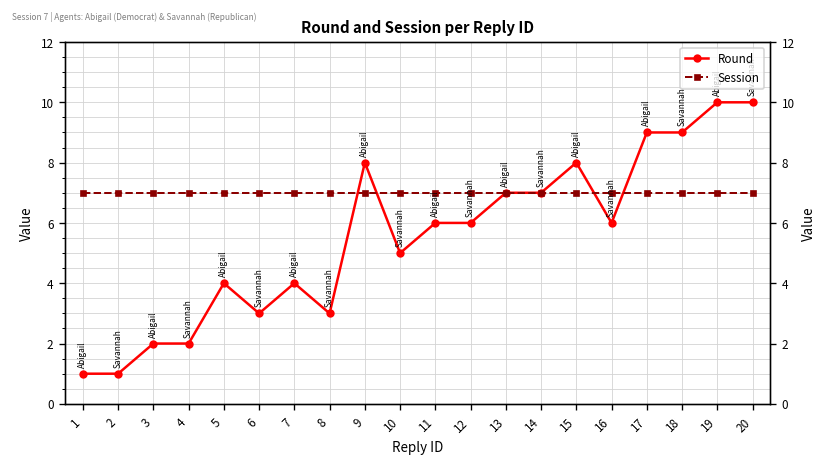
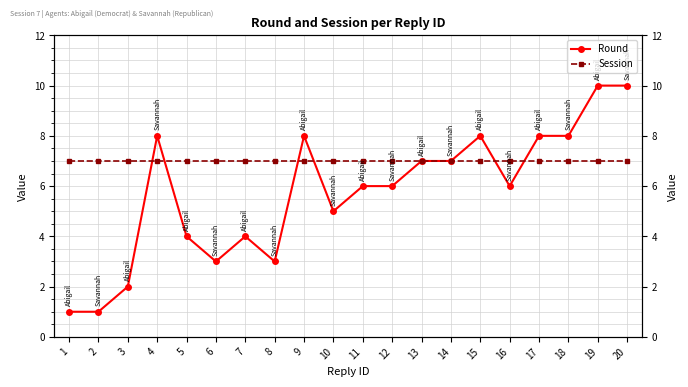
  {
    "Round": {
      "1": 1,
      "2": 1,
      "3": 2,
-     "4": 2,
+     "4": 8,
      "5": 4,
      "6": 3,
      "7": 4,
      "8": 3,
      "9": 8,
      "10": 5,
      "11": 6,
      "12": 6,
      "15": 8,
      "16": 6,
-     "17": 9,
-     "18": 9,
+     "17": 8,
+     "18": 8,
      "19": 10,
      "20": 10
    },
    "Session": {
      "1": 7,
      "2": 7,
      "3": 7,
      "4": 7,
      "5": 7,
      "6": 7,
      "7": 7,
      "8": 7,
      "9": 7,
      "10": 7,
      "11": 7,
      "12": 7,
      "15": 7,
      "16": 7,
      "17": 7,
      "18": 7,
      "19": 7,
      "20": 7
    }
  }
